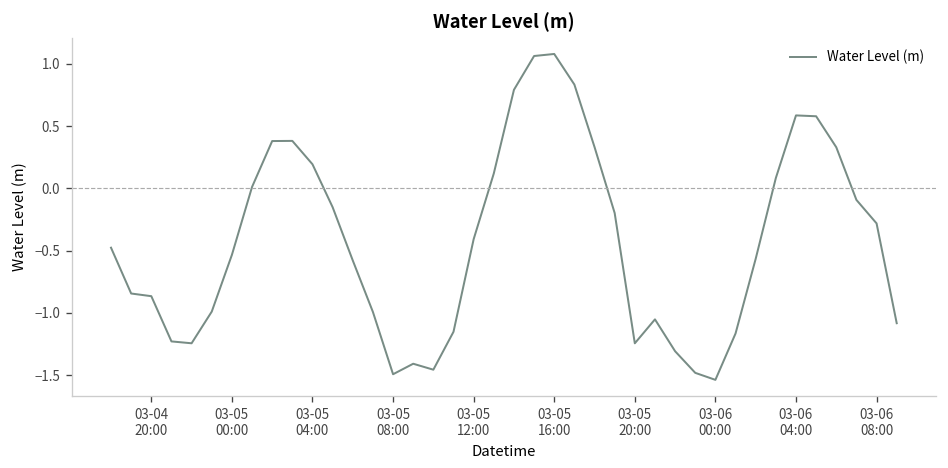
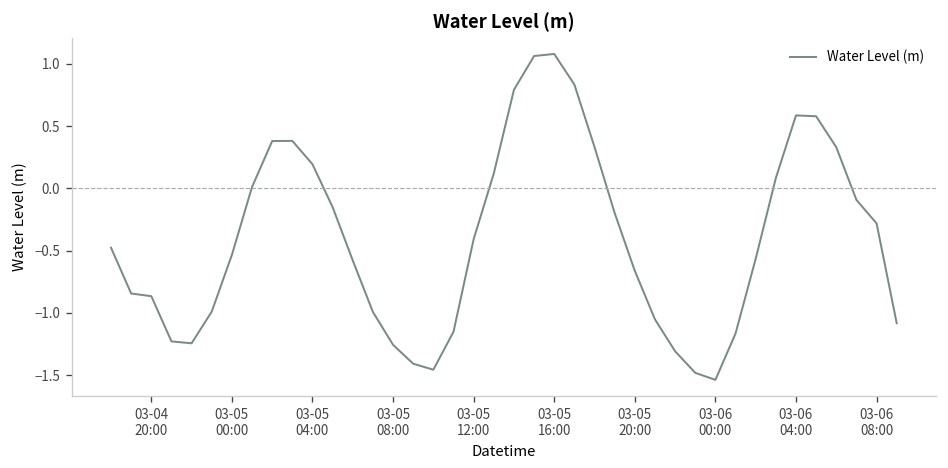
  {
    "03-04 20:00": -0.87,
    "03-05 00:00": -0.53,
    "03-05 04:00": 0.19,
-   "03-05 08:00": -1.49,
+   "03-05 08:00": -1.26,
    "03-05 12:00": -0.41,
    "03-05 16:00": 1.08,
-   "03-05 20:00": -1.24,
+   "03-05 20:00": -0.66,
    "03-06 00:00": -1.54,
    "03-06 04:00": 0.59,
    "03-06 08:00": -0.28
  }
